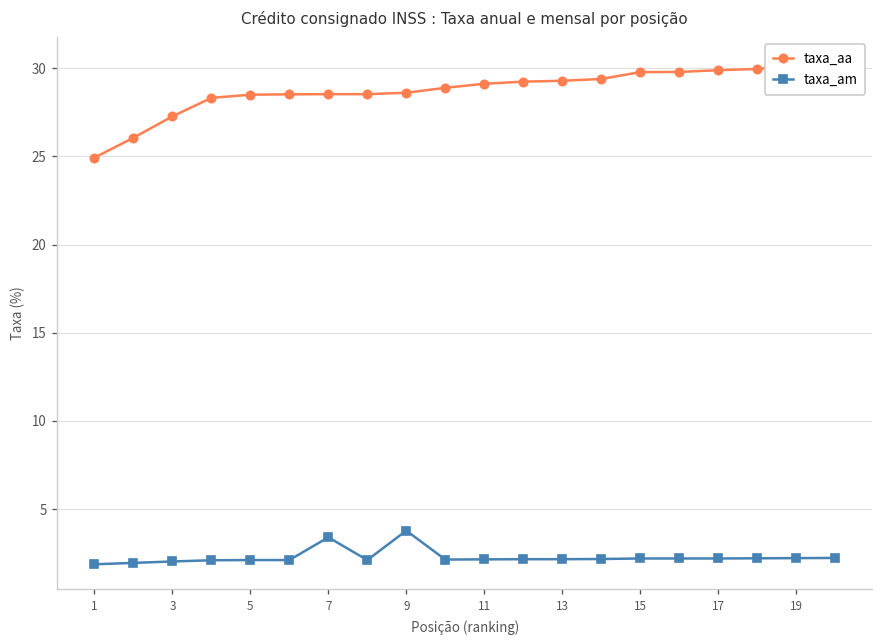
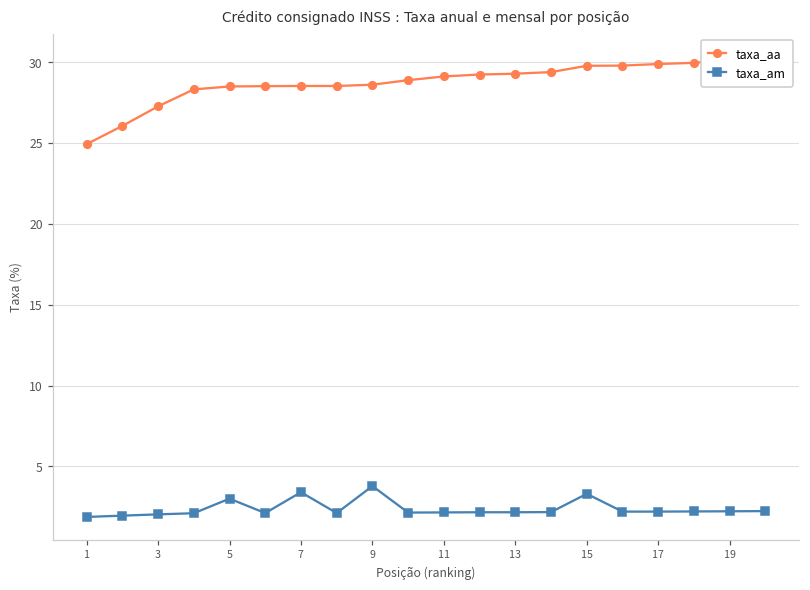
  {
    "taxa_aa": {
      "1": 24.9,
      "3": 27.3,
      "5": 28.5,
      "7": 28.5,
      "9": 28.6,
      "11": 29.1,
      "13": 29.3,
      "15": 29.8,
      "17": 29.9
    },
    "taxa_am": {
      "1": 1.9,
      "3": 2.0,
-     "5": 2.1,
+     "5": 3.0,
      "7": 3.4,
      "9": 3.8,
      "11": 2.2,
      "13": 2.2,
-     "15": 2.2,
+     "15": 3.3,
      "17": 2.2,
      "19": 2.2
    }
  }
